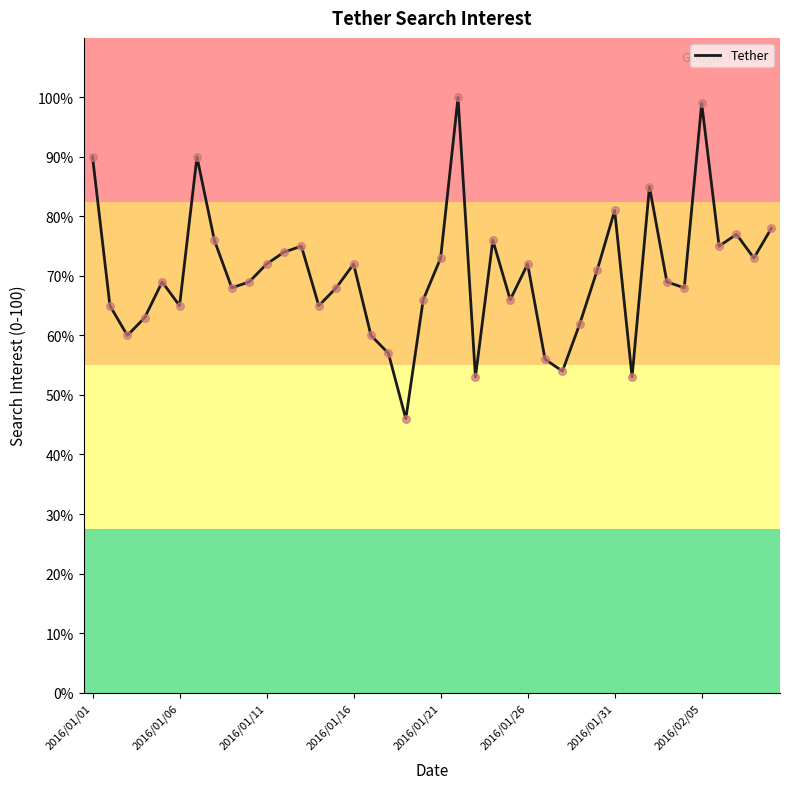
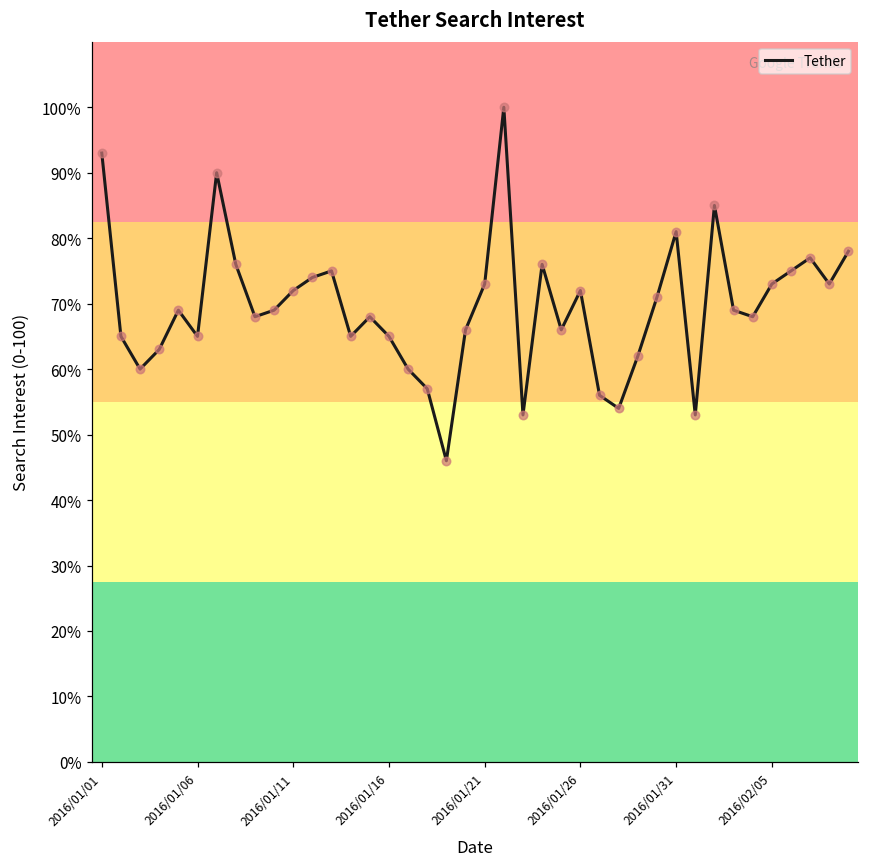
  {
-   "2016/01/01": "90%",
+   "2016/01/01": "93%",
    "2016/01/06": "65%",
    "2016/01/11": "72%",
-   "2016/01/16": "72%",
+   "2016/01/16": "65%",
    "2016/01/21": "73%",
    "2016/01/26": "72%",
    "2016/01/31": "81%",
-   "2016/02/05": "99%"
+   "2016/02/05": "73%"
  }
